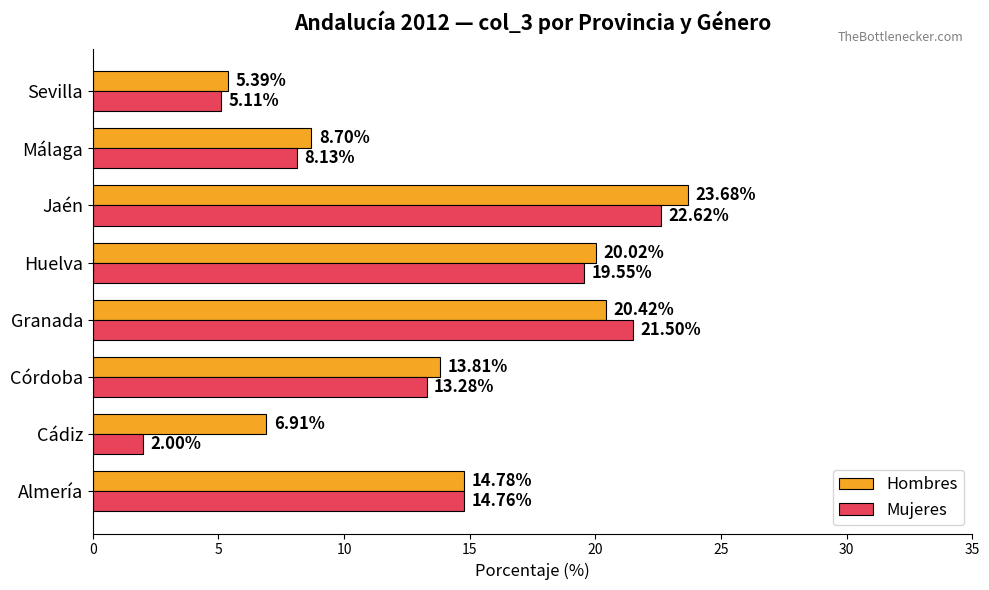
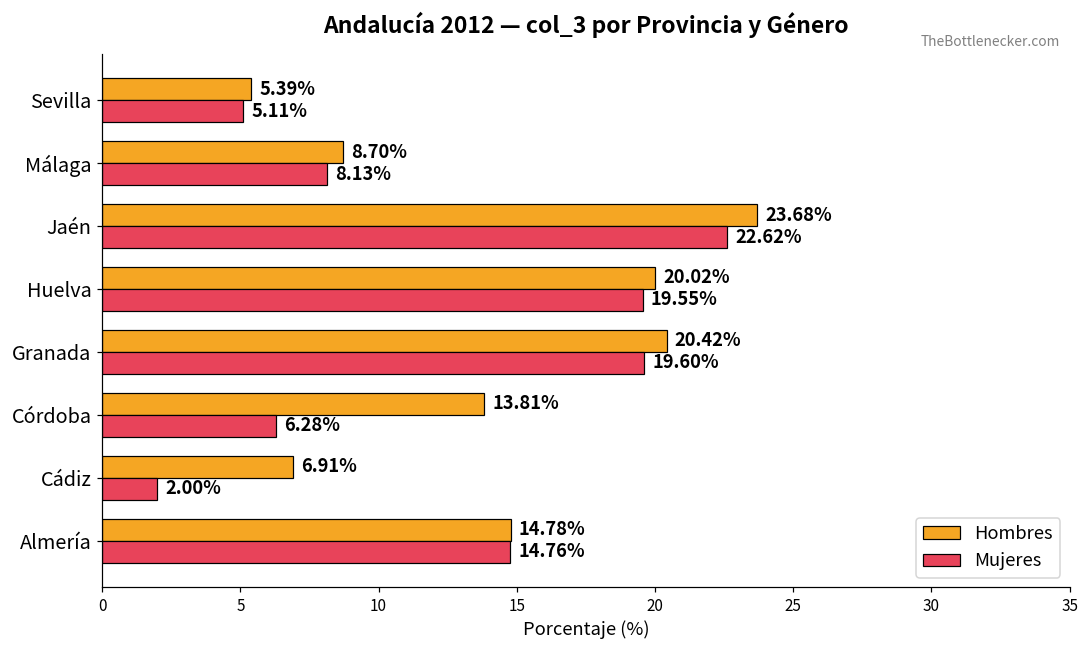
  {
    "Hombres": {
      "Sevilla": "5.39%",
      "Málaga": "8.70%",
      "Jaén": "23.68%",
      "Huelva": "20.02%",
      "Granada": "20.42%",
      "Córdoba": "13.81%",
      "Cádiz": "6.91%",
      "Almería": "14.78%"
    },
    "Mujeres": {
      "Sevilla": "5.11%",
      "Málaga": "8.13%",
      "Jaén": "22.62%",
      "Huelva": "19.55%",
-     "Granada": "21.50%",
-     "Córdoba": "13.28%",
+     "Granada": "19.60%",
+     "Córdoba": "6.28%",
      "Cádiz": "2.00%",
      "Almería": "14.76%"
    }
  }
